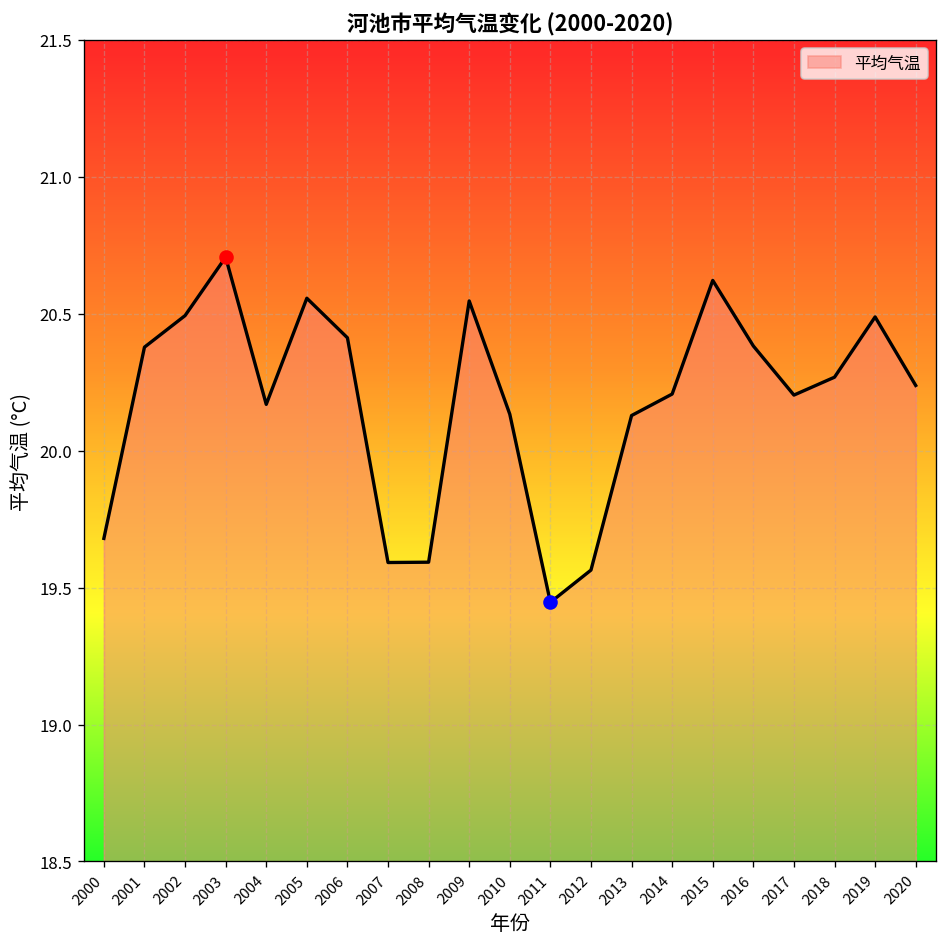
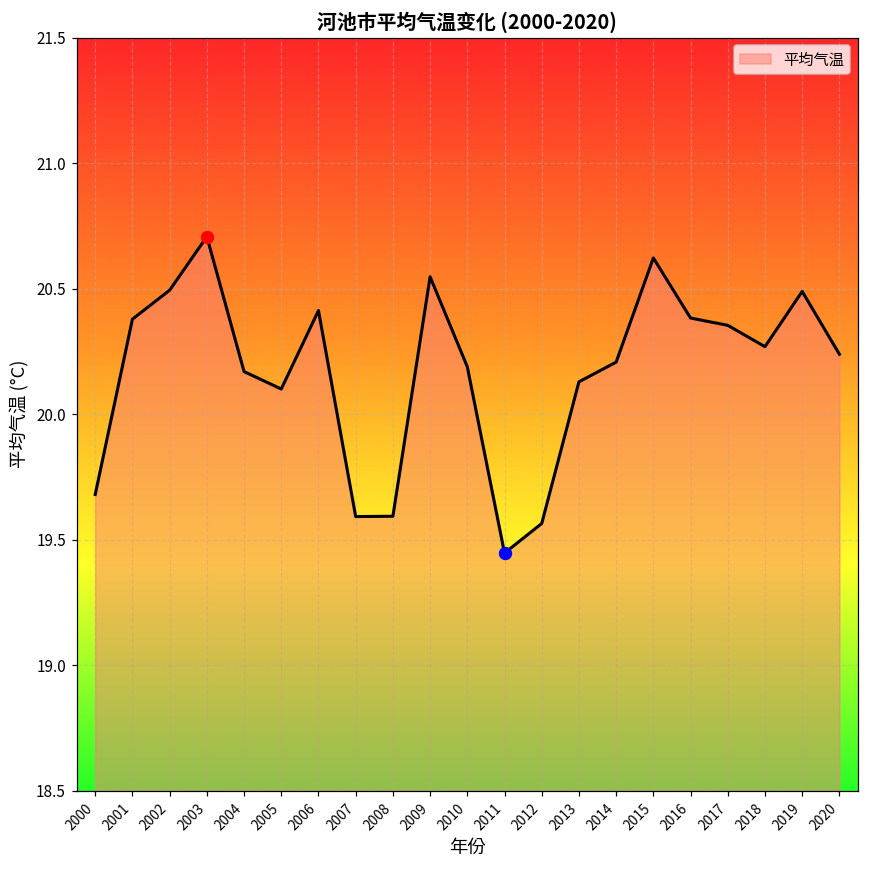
  {
    "平均气温": {
      "2000": 19.68,
      "2001": 20.38,
      "2002": 20.49,
      "2004": 20.17,
-     "2005": 20.56,
+     "2005": 20.10,
      "2006": 20.41,
      "2007": 19.59,
      "2008": 19.59,
      "2009": 20.55,
-     "2010": 20.13,
+     "2010": 20.19,
      "2012": 19.56,
      "2013": 20.13,
      "2014": 20.21,
      "2015": 20.62,
      "2016": 20.38,
-     "2017": 20.20,
+     "2017": 20.35,
      "2018": 20.27,
      "2019": 20.49,
      "2020": 20.24
    }
  }
